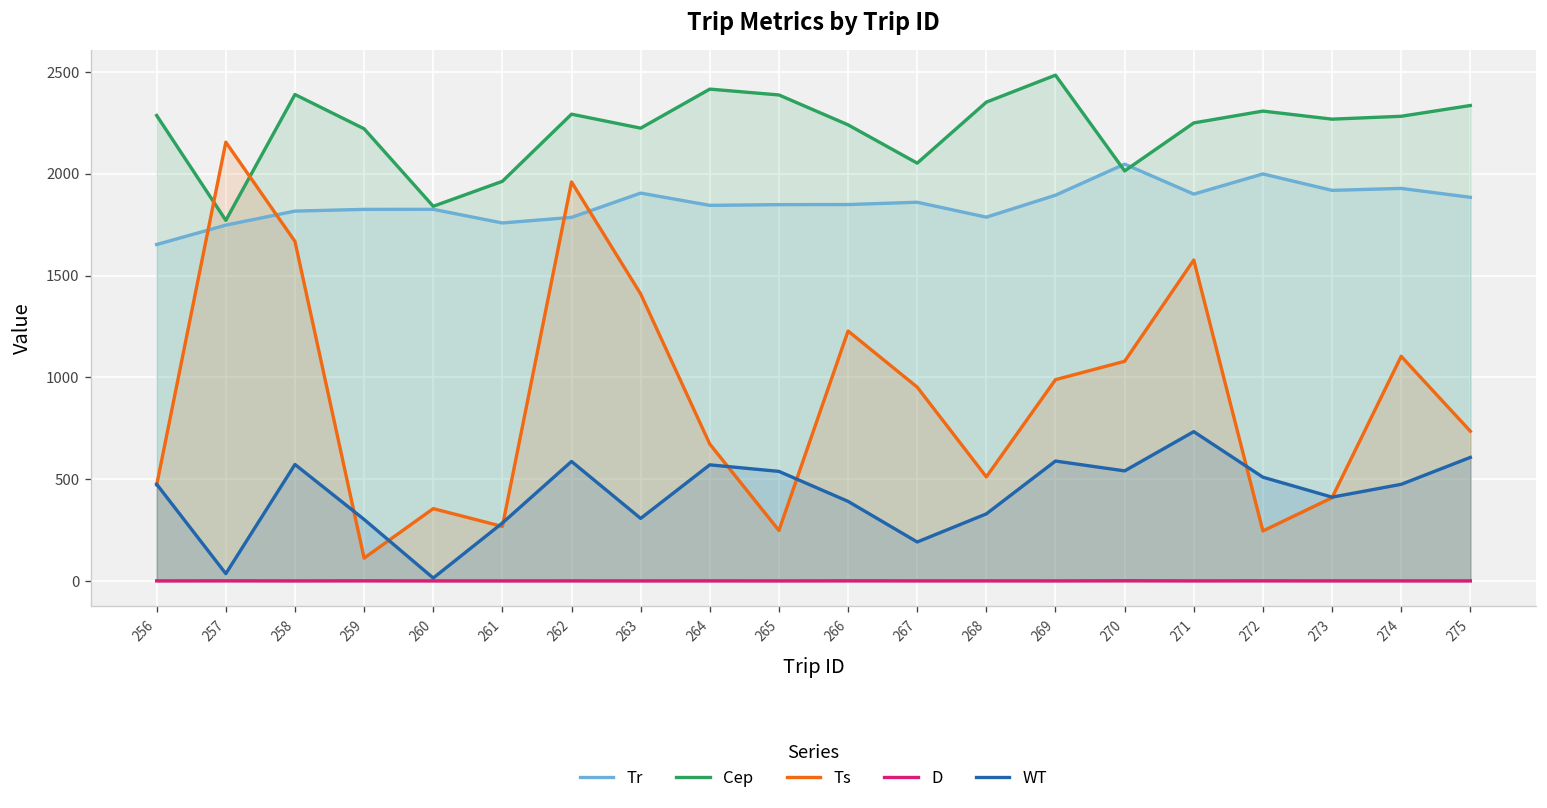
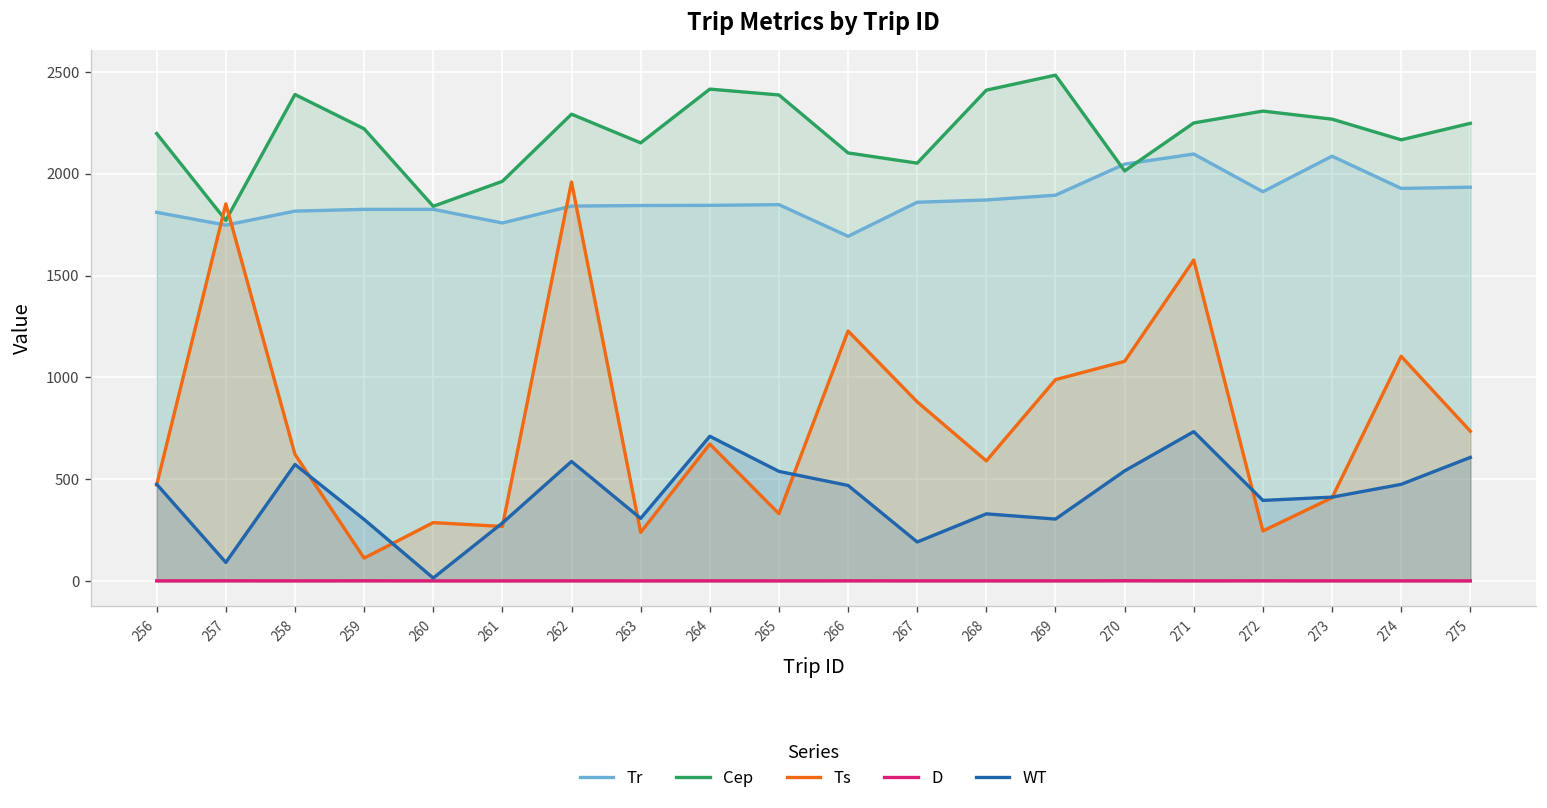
  {
    "Tr": {
-     "256": 1650,
+     "256": 1810,
      "257": 1750,
      "258": 1820,
      "259": 1830,
      "260": 1830,
      "261": 1760,
-     "262": 1790,
-     "263": 1910,
+     "262": 1840,
+     "263": 1840,
      "264": 1840,
      "265": 1850,
-     "266": 1850,
+     "266": 1690,
      "267": 1860,
-     "268": 1790,
+     "268": 1870,
      "269": 1890,
      "270": 2050,
-     "271": 1900,
-     "272": 2000,
-     "273": 1920,
+     "271": 2100,
+     "272": 1910,
+     "273": 2090,
      "274": 1930,
-     "275": 1880
+     "275": 1930
    },
    "Cep": {
-     "256": 2290,
+     "256": 2200,
      "257": 1770,
      "258": 2390,
      "259": 2220,
      "260": 1840,
      "261": 1960,
      "262": 2290,
-     "263": 2220,
+     "263": 2150,
      "264": 2420,
      "265": 2390,
-     "266": 2240,
+     "266": 2100,
      "267": 2050,
-     "268": 2350,
+     "268": 2410,
      "269": 2480,
      "270": 2010,
      "271": 2250,
      "272": 2310,
      "273": 2270,
-     "274": 2280,
-     "275": 2340
+     "274": 2170,
+     "275": 2250
    },
    "Ts": {
-     "257": 2160,
-     "258": 1670,
+     "257": 1850,
+     "258": 620,
      "259": 110,
-     "260": 360,
+     "260": 290,
      "261": 270,
      "262": 1960,
-     "263": 1410,
+     "263": 240,
      "264": 670,
-     "265": 250,
+     "265": 330,
      "266": 1230,
-     "267": 950,
-     "268": 510,
+     "267": 880,
+     "268": 590,
      "269": 990,
      "270": 1080,
      "271": 1580,
      "272": 250,
      "274": 1100,
      "275": 740
    },
    "D": {
      "256": 0,
      "257": 0,
      "258": 0,
      "259": 0,
      "261": 0,
      "262": 0,
      "263": 0,
      "264": 0,
      "265": 0,
      "266": 0,
      "267": 0,
      "268": 0,
      "269": 0,
      "270": 0,
      "271": 0,
      "272": 0,
      "273": 0,
      "274": 0,
      "275": 0
    },
    "WT": {
-     "257": 40,
+     "257": 90,
      "258": 570,
      "259": 300,
      "261": 290,
      "262": 590,
      "263": 310,
-     "264": 570,
+     "264": 710,
      "265": 540,
-     "266": 390,
+     "266": 470,
      "267": 190,
      "268": 330,
-     "269": 590,
+     "269": 300,
      "270": 540,
      "271": 730,
-     "272": 510,
+     "272": 400,
      "274": 480,
      "275": 610
    }
  }
